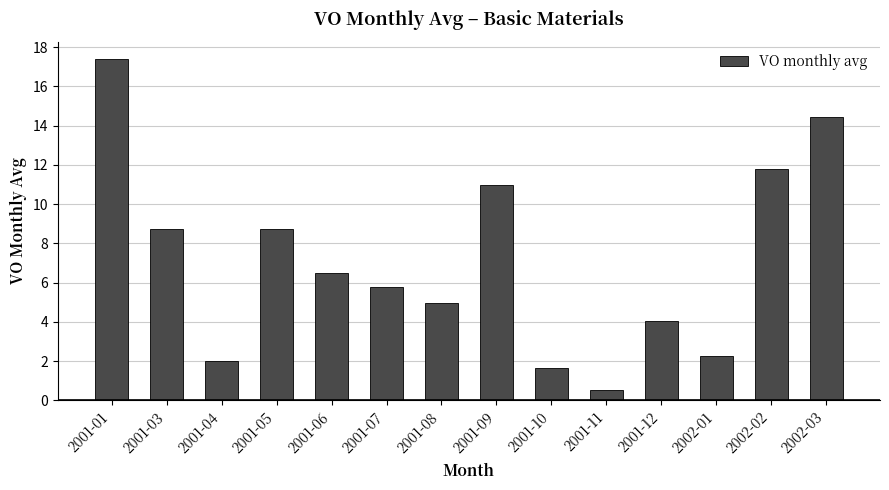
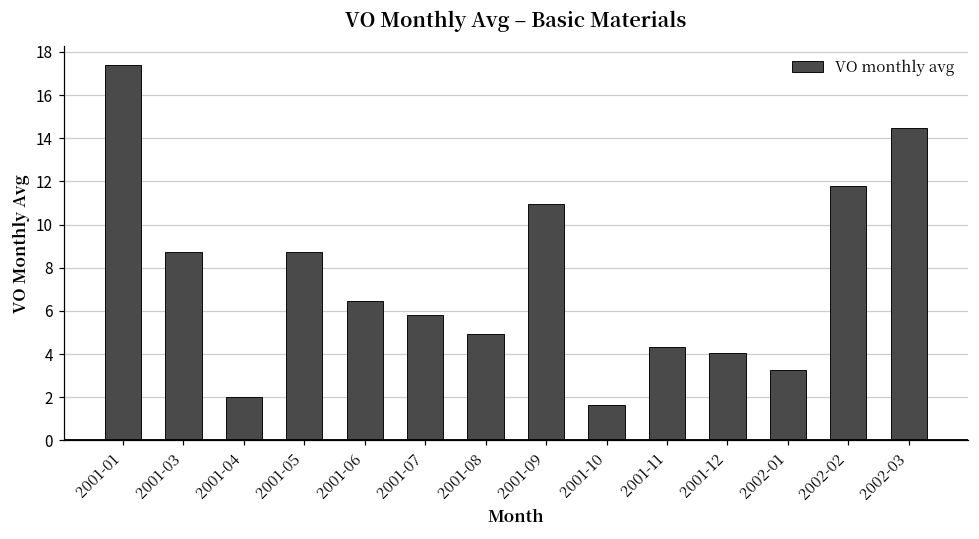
  {
    "2001-01": 17.4,
    "2001-03": 8.7,
    "2001-04": 2.0,
    "2001-05": 8.7,
    "2001-06": 6.5,
    "2001-07": 5.8,
    "2001-08": 4.9,
    "2001-09": 11.0,
    "2001-10": 1.7,
-   "2001-11": 0.6,
+   "2001-11": 4.4,
    "2001-12": 4.1,
-   "2002-01": 2.3,
+   "2002-01": 3.2,
    "2002-02": 11.8,
    "2002-03": 14.5
  }
